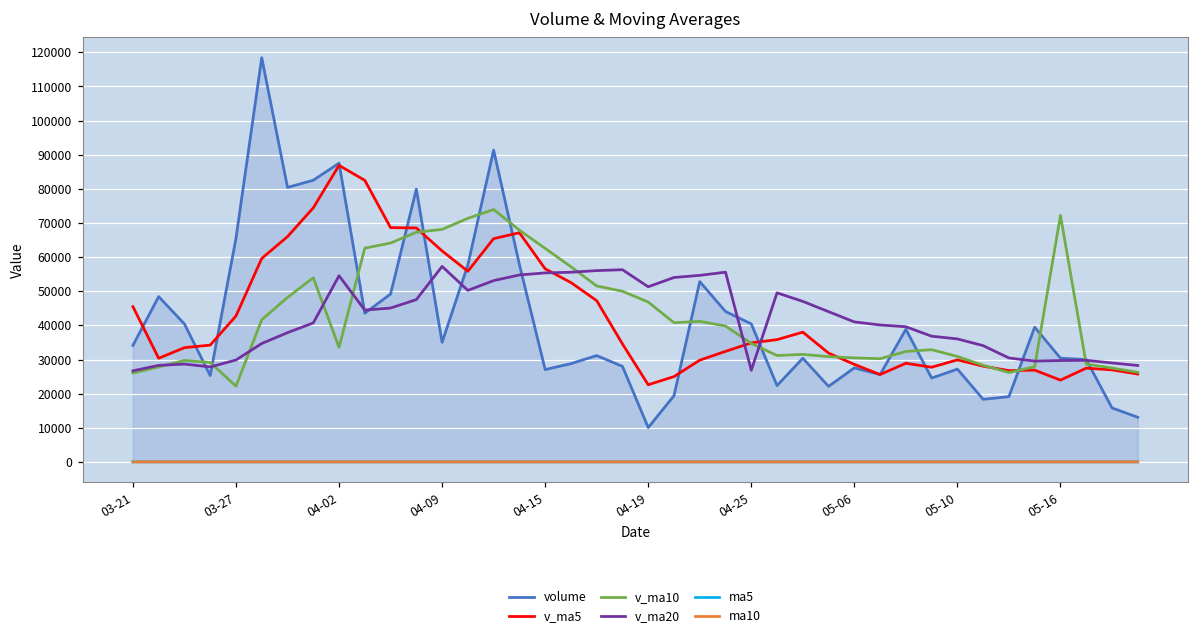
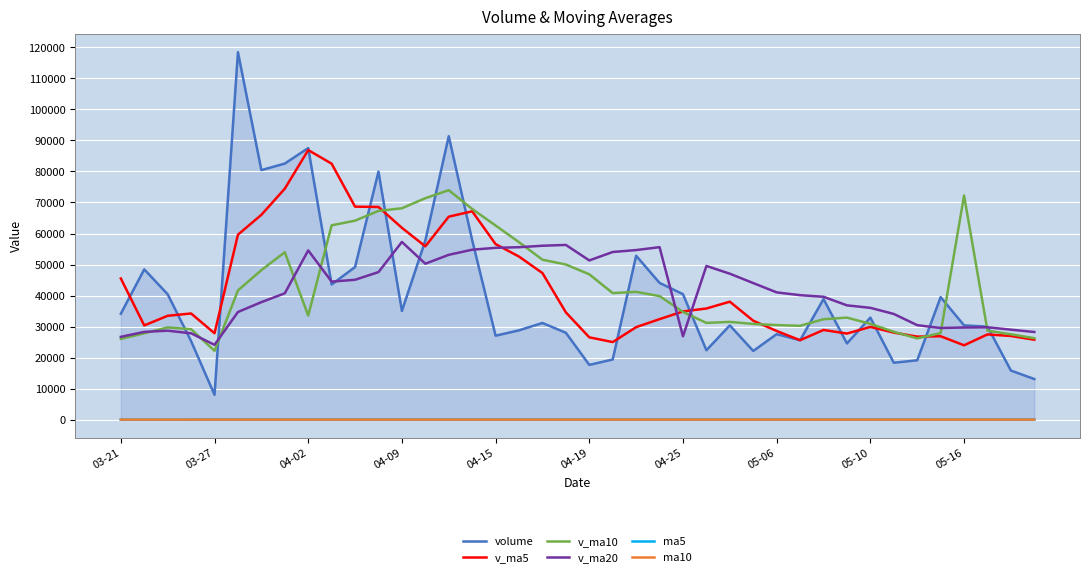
  {
    "volume": {
      "03-21": 34000,
-     "03-27": 66000,
+     "03-27": 8000,
      "04-09": 35000,
      "04-15": 27000,
-     "04-19": 10000,
+     "04-19": 18000,
      "04-25": 40000,
      "05-06": 28000,
-     "05-10": 27000
+     "05-10": 33000
    },
    "v_ma5": {
      "03-21": 46000,
-     "03-27": 43000,
+     "03-27": 28000,
      "04-09": 62000,
      "04-15": 57000,
-     "04-19": 23000,
+     "04-19": 27000,
      "05-06": 29000,
      "05-10": 30000,
      "05-16": 24000
    },
    "v_ma10": {
      "03-27": 22000,
      "04-02": 34000,
      "04-09": 68000,
      "04-15": 63000,
      "04-19": 47000,
      "05-06": 30000,
      "05-10": 31000,
      "05-16": 72000
    },
    "v_ma20": {
-     "03-27": 30000,
+     "03-27": 24000,
      "04-02": 55000,
      "04-09": 57000,
      "04-15": 55000,
      "04-19": 51000,
      "04-25": 27000,
      "05-06": 41000,
      "05-10": 36000
    },
    "ma10": {
      "03-21": 0,
      "03-27": 0,
      "04-02": 0,
      "04-09": 0,
      "04-15": 0,
      "04-19": 0,
      "04-25": 0,
      "05-06": 0,
      "05-10": 0,
      "05-16": 0
    }
  }
